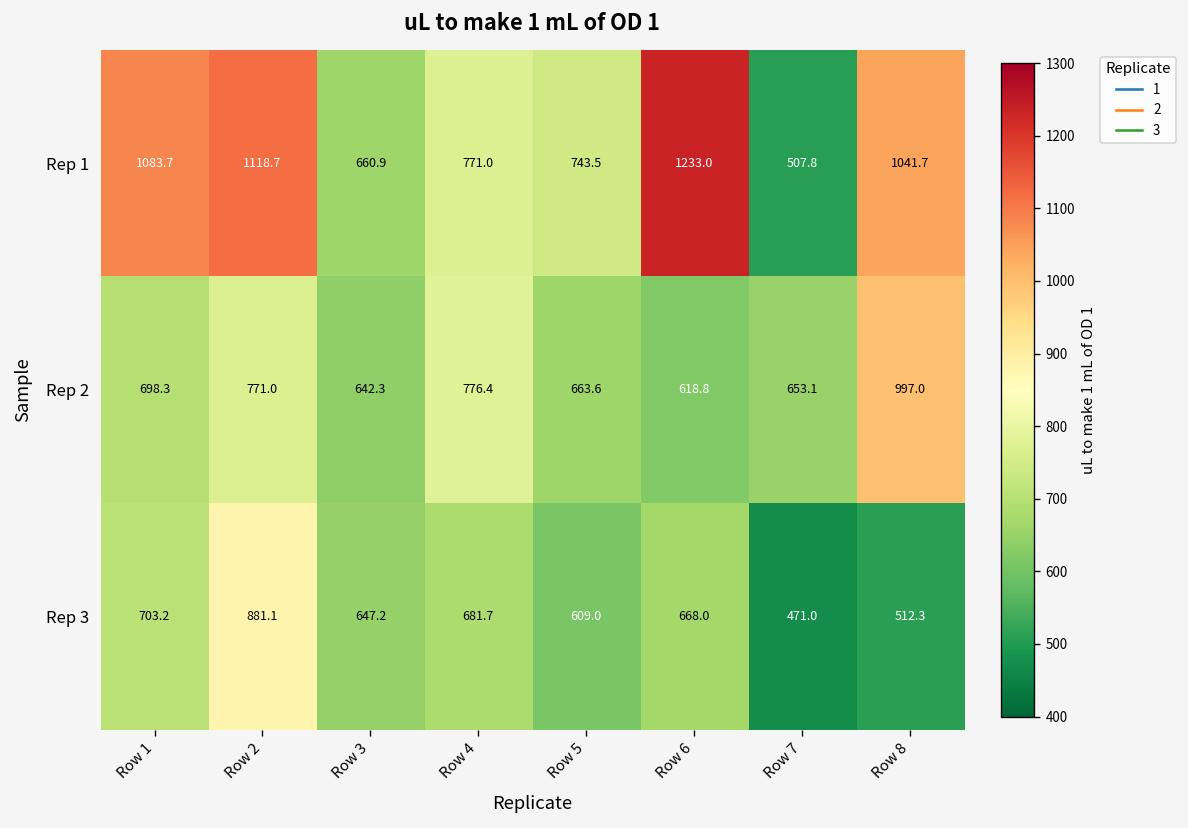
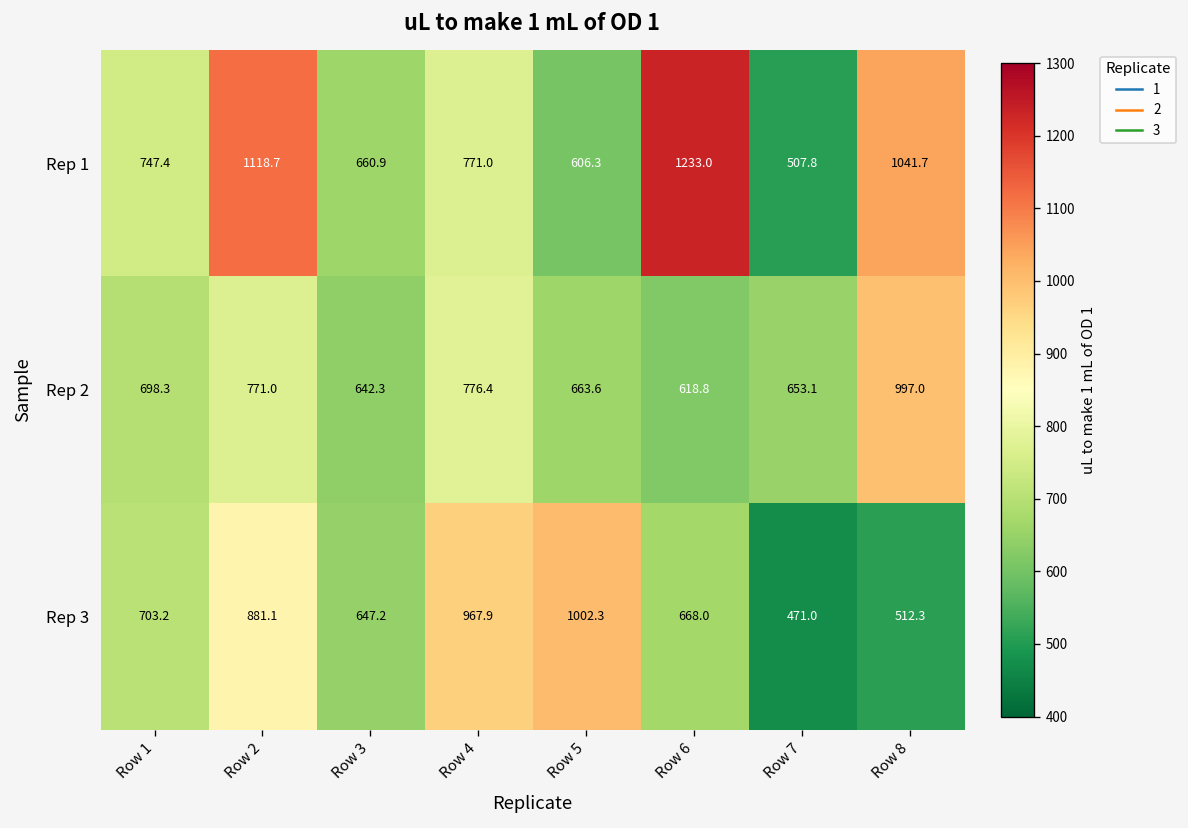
  {
    "Rep 1": {
-     "Row 1": 1083.7,
+     "Row 1": 747.4,
      "Row 2": 1118.7,
      "Row 3": 660.9,
      "Row 4": 771.0,
-     "Row 5": 743.5,
+     "Row 5": 606.3,
      "Row 6": 1233.0,
      "Row 7": 507.8,
      "Row 8": 1041.7
    },
    "Rep 2": {
      "Row 1": 698.3,
      "Row 2": 771.0,
      "Row 3": 642.3,
      "Row 4": 776.4,
      "Row 5": 663.6,
      "Row 6": 618.8,
      "Row 7": 653.1,
      "Row 8": 997.0
    },
    "Rep 3": {
      "Row 1": 703.2,
      "Row 2": 881.1,
      "Row 3": 647.2,
-     "Row 4": 681.7,
-     "Row 5": 609.0,
+     "Row 4": 967.9,
+     "Row 5": 1002.3,
      "Row 6": 668.0,
      "Row 7": 471.0,
      "Row 8": 512.3
    }
  }
